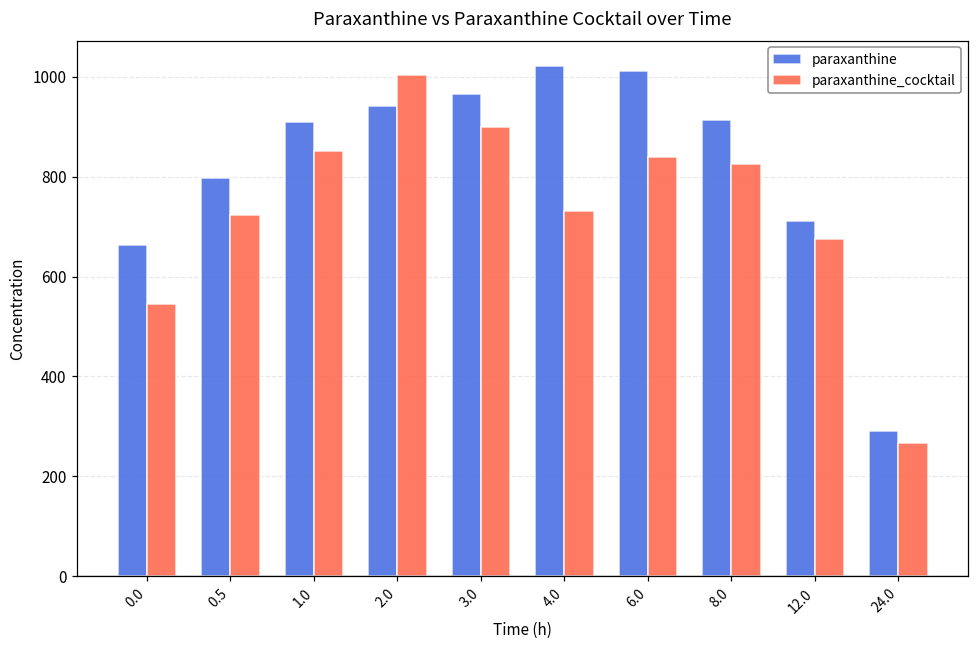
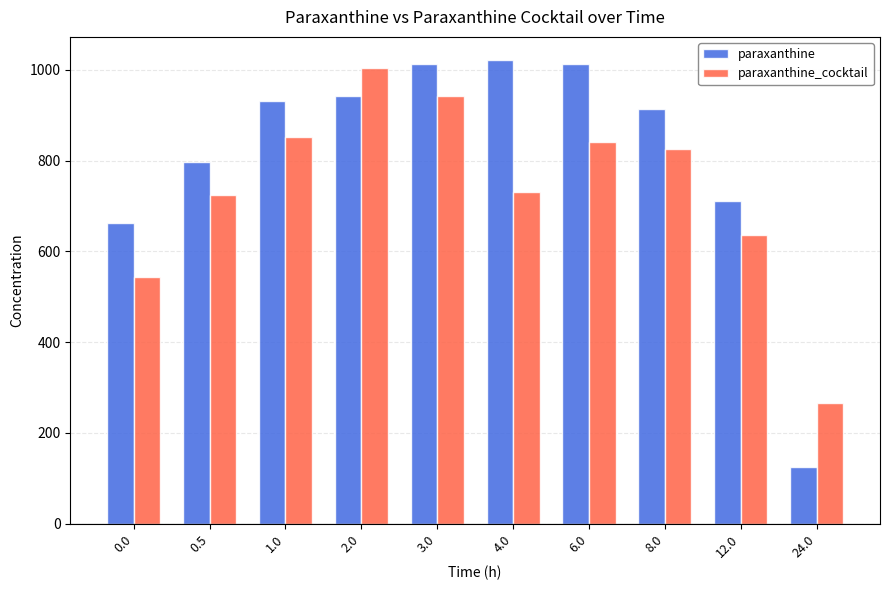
  {
    "paraxanthine": {
      "0.0": 660,
      "0.5": 800,
-     "1.0": 910,
+     "1.0": 930,
      "2.0": 940,
-     "3.0": 970,
+     "3.0": 1010,
      "4.0": 1020,
      "6.0": 1010,
      "8.0": 910,
      "12.0": 710,
-     "24.0": 290
+     "24.0": 120
    },
    "paraxanthine_cocktail": {
      "0.0": 540,
      "0.5": 720,
      "1.0": 850,
      "2.0": 1000,
-     "3.0": 900,
+     "3.0": 940,
      "4.0": 730,
      "6.0": 840,
      "8.0": 820,
-     "12.0": 680,
+     "12.0": 640,
      "24.0": 270
    }
  }
